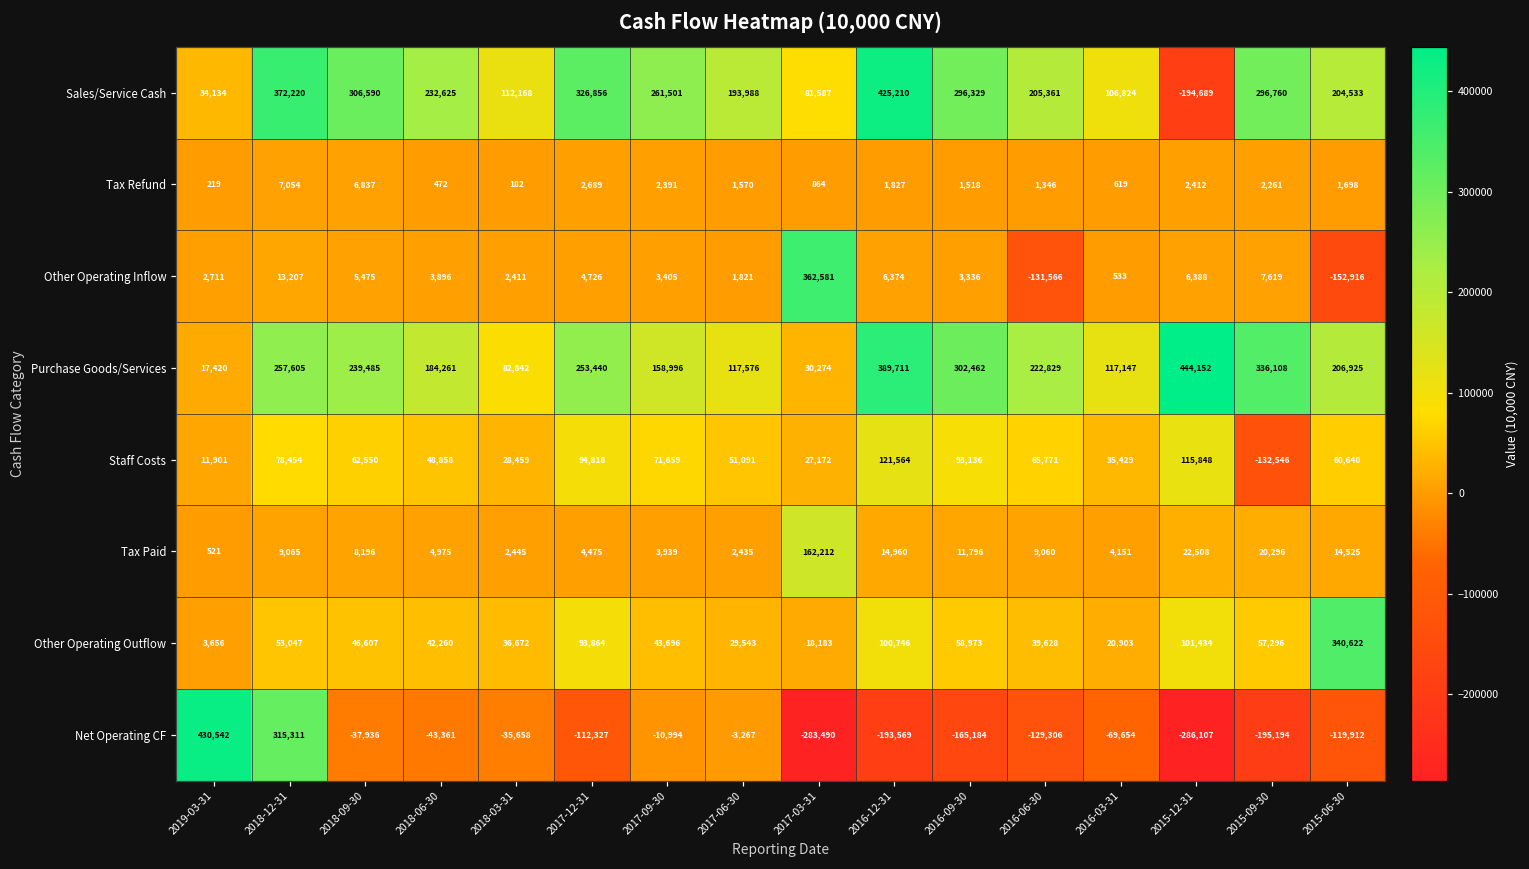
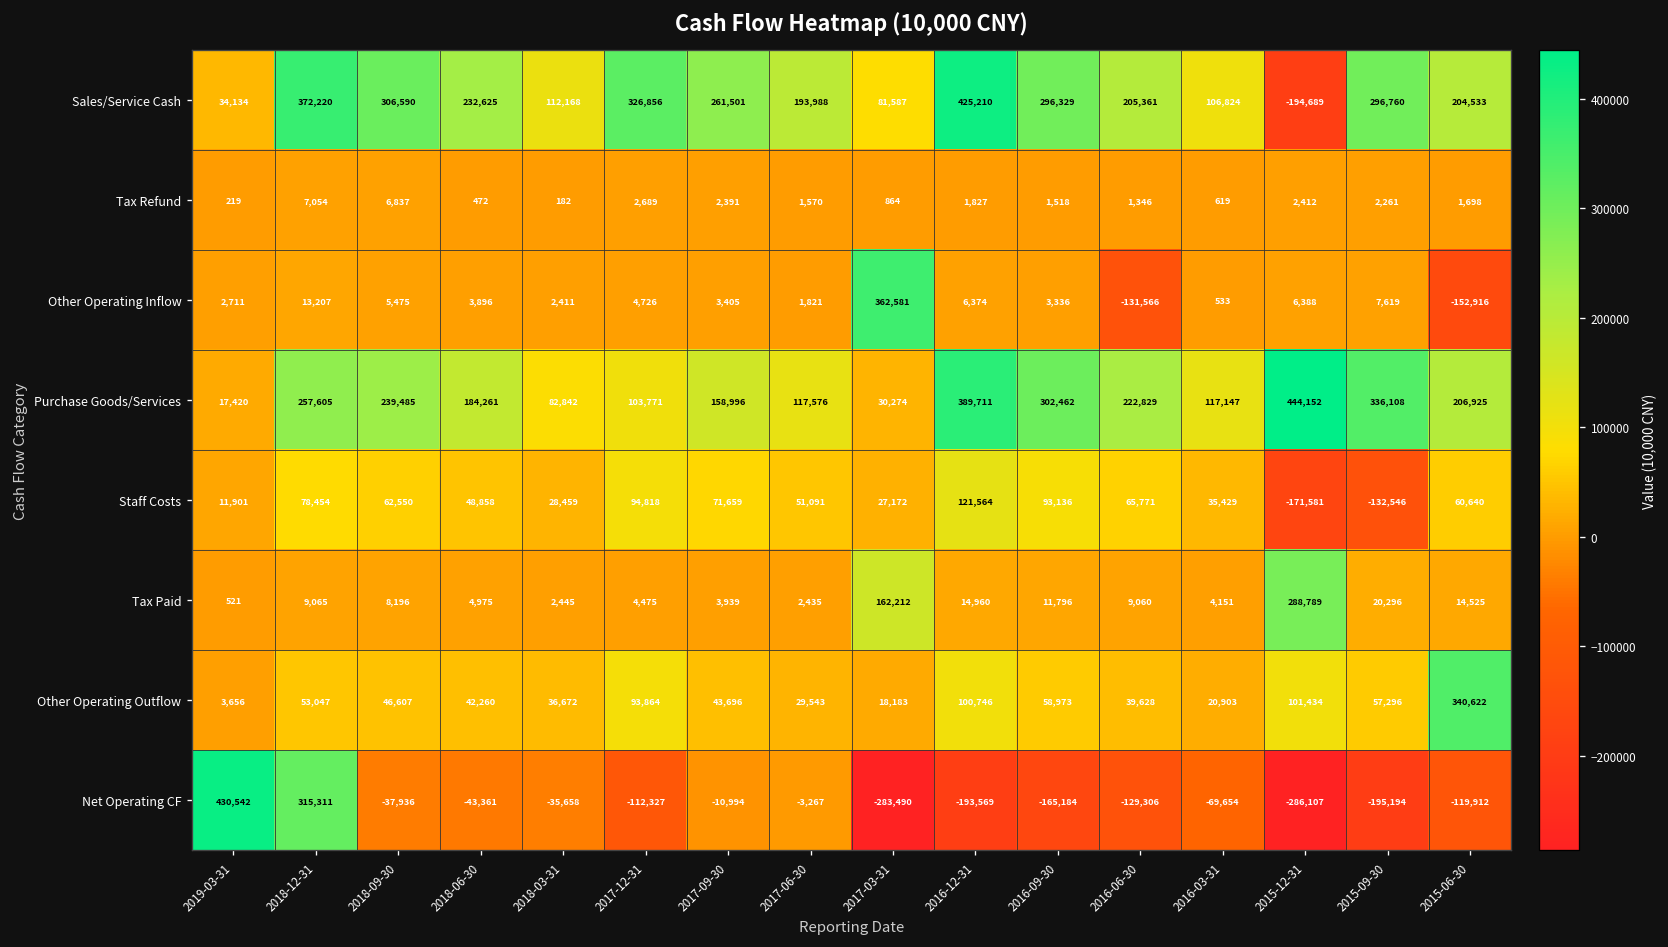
  {
    "Sales/Service Cash": {
      "2019-03-31": "34,134",
      "2018-12-31": "372,220",
      "2018-09-30": "306,590",
      "2018-06-30": "232,625",
      "2018-03-31": "112,168",
      "2017-12-31": "326,856",
      "2017-09-30": "261,501",
      "2017-06-30": "193,988",
      "2017-03-31": "81,587",
      "2016-12-31": "425,210",
      "2016-09-30": "296,329",
      "2016-06-30": "205,361",
      "2016-03-31": "106,824",
      "2015-12-31": "-194,689",
      "2015-09-30": "296,760",
      "2015-06-30": "204,533"
    },
    "Tax Refund": {
      "2019-03-31": "219",
      "2018-12-31": "7,054",
      "2018-09-30": "6,837",
      "2018-06-30": "472",
      "2018-03-31": "182",
      "2017-12-31": "2,689",
      "2017-09-30": "2,391",
      "2017-06-30": "1,570",
      "2017-03-31": "864",
      "2016-12-31": "1,827",
      "2016-09-30": "1,518",
      "2016-06-30": "1,346",
      "2016-03-31": "619",
      "2015-12-31": "2,412",
      "2015-09-30": "2,261",
      "2015-06-30": "1,698"
    },
    "Other Operating Inflow": {
      "2019-03-31": "2,711",
      "2018-12-31": "13,207",
      "2018-09-30": "5,475",
      "2018-06-30": "3,896",
      "2018-03-31": "2,411",
      "2017-12-31": "4,726",
      "2017-09-30": "3,405",
      "2017-06-30": "1,821",
      "2017-03-31": "362,581",
      "2016-12-31": "6,374",
      "2016-09-30": "3,336",
      "2016-06-30": "-131,566",
      "2016-03-31": "533",
      "2015-12-31": "6,388",
      "2015-09-30": "7,619",
      "2015-06-30": "-152,916"
    },
    "Purchase Goods/Services": {
      "2019-03-31": "17,420",
      "2018-12-31": "257,605",
      "2018-09-30": "239,485",
      "2018-06-30": "184,261",
      "2018-03-31": "82,842",
-     "2017-12-31": "253,440",
+     "2017-12-31": "103,771",
      "2017-09-30": "158,996",
      "2017-06-30": "117,576",
      "2017-03-31": "30,274",
      "2016-12-31": "389,711",
      "2016-09-30": "302,462",
      "2016-06-30": "222,829",
      "2016-03-31": "117,147",
      "2015-12-31": "444,152",
      "2015-09-30": "336,108",
      "2015-06-30": "206,925"
    },
    "Staff Costs": {
      "2019-03-31": "11,901",
      "2018-12-31": "78,454",
      "2018-09-30": "62,550",
      "2018-06-30": "48,858",
      "2018-03-31": "28,459",
      "2017-12-31": "94,818",
      "2017-09-30": "71,659",
      "2017-06-30": "51,091",
      "2017-03-31": "27,172",
      "2016-12-31": "121,564",
      "2016-09-30": "93,136",
      "2016-06-30": "65,771",
      "2016-03-31": "35,429",
-     "2015-12-31": "115,848",
+     "2015-12-31": "-171,581",
      "2015-09-30": "-132,546",
      "2015-06-30": "60,640"
    },
    "Tax Paid": {
      "2019-03-31": "521",
      "2018-12-31": "9,065",
      "2018-09-30": "8,196",
      "2018-06-30": "4,975",
      "2018-03-31": "2,445",
      "2017-12-31": "4,475",
      "2017-09-30": "3,939",
      "2017-06-30": "2,435",
      "2017-03-31": "162,212",
      "2016-12-31": "14,960",
      "2016-09-30": "11,796",
      "2016-06-30": "9,060",
      "2016-03-31": "4,151",
-     "2015-12-31": "22,508",
+     "2015-12-31": "288,789",
      "2015-09-30": "20,296",
      "2015-06-30": "14,525"
    },
    "Other Operating Outflow": {
      "2019-03-31": "3,656",
      "2018-12-31": "53,047",
      "2018-09-30": "46,607",
      "2018-06-30": "42,260",
      "2018-03-31": "36,672",
      "2017-12-31": "93,864",
      "2017-09-30": "43,696",
      "2017-06-30": "29,543",
      "2017-03-31": "18,183",
      "2016-12-31": "100,746",
      "2016-09-30": "58,973",
      "2016-06-30": "39,628",
      "2016-03-31": "20,903",
      "2015-12-31": "101,434",
      "2015-09-30": "57,296",
      "2015-06-30": "340,622"
    },
    "Net Operating CF": {
      "2019-03-31": "430,542",
      "2018-12-31": "315,311",
      "2018-09-30": "-37,936",
      "2018-06-30": "-43,361",
      "2018-03-31": "-35,658",
      "2017-12-31": "-112,327",
      "2017-09-30": "-10,994",
      "2017-06-30": "-3,267",
      "2017-03-31": "-283,490",
      "2016-12-31": "-193,569",
      "2016-09-30": "-165,184",
      "2016-06-30": "-129,306",
      "2016-03-31": "-69,654",
      "2015-12-31": "-286,107",
      "2015-09-30": "-195,194",
      "2015-06-30": "-119,912"
    }
  }
